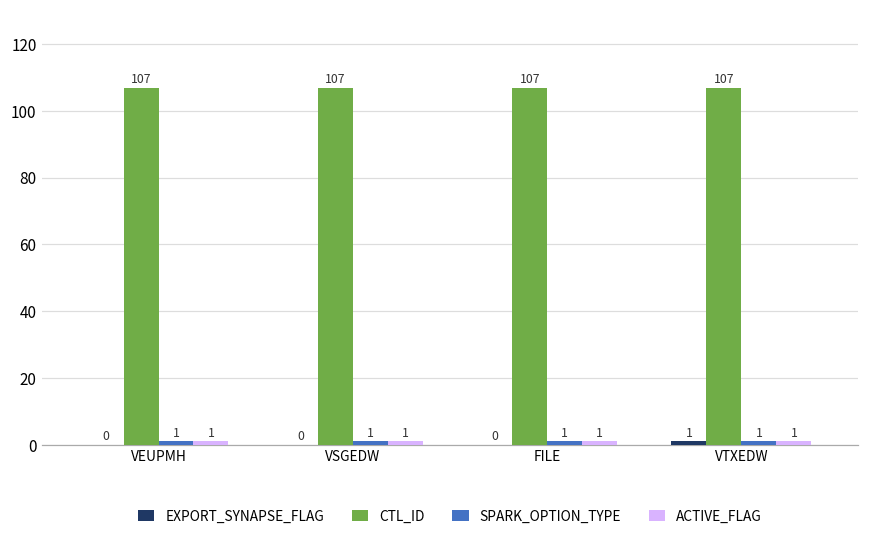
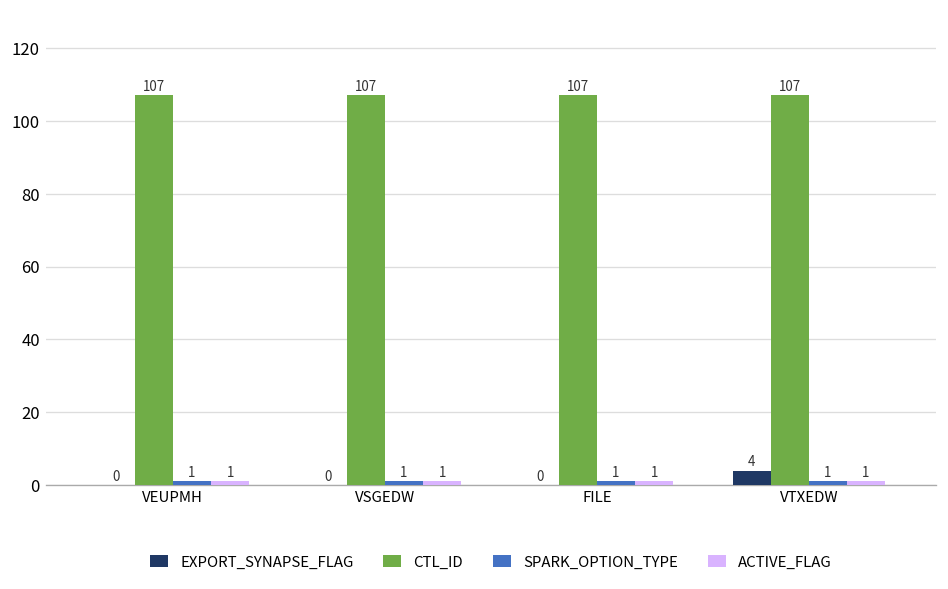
  {
    "EXPORT_SYNAPSE_FLAG": {
      "VEUPMH": 0,
      "VSGEDW": 0,
      "FILE": 0,
-     "VTXEDW": 1
+     "VTXEDW": 4
    },
    "CTL_ID": {
      "VEUPMH": 107,
      "VSGEDW": 107,
      "FILE": 107,
      "VTXEDW": 107
    },
    "SPARK_OPTION_TYPE": {
      "VEUPMH": 1,
      "VSGEDW": 1,
      "FILE": 1,
      "VTXEDW": 1
    },
    "ACTIVE_FLAG": {
      "VEUPMH": 1,
      "VSGEDW": 1,
      "FILE": 1,
      "VTXEDW": 1
    }
  }
